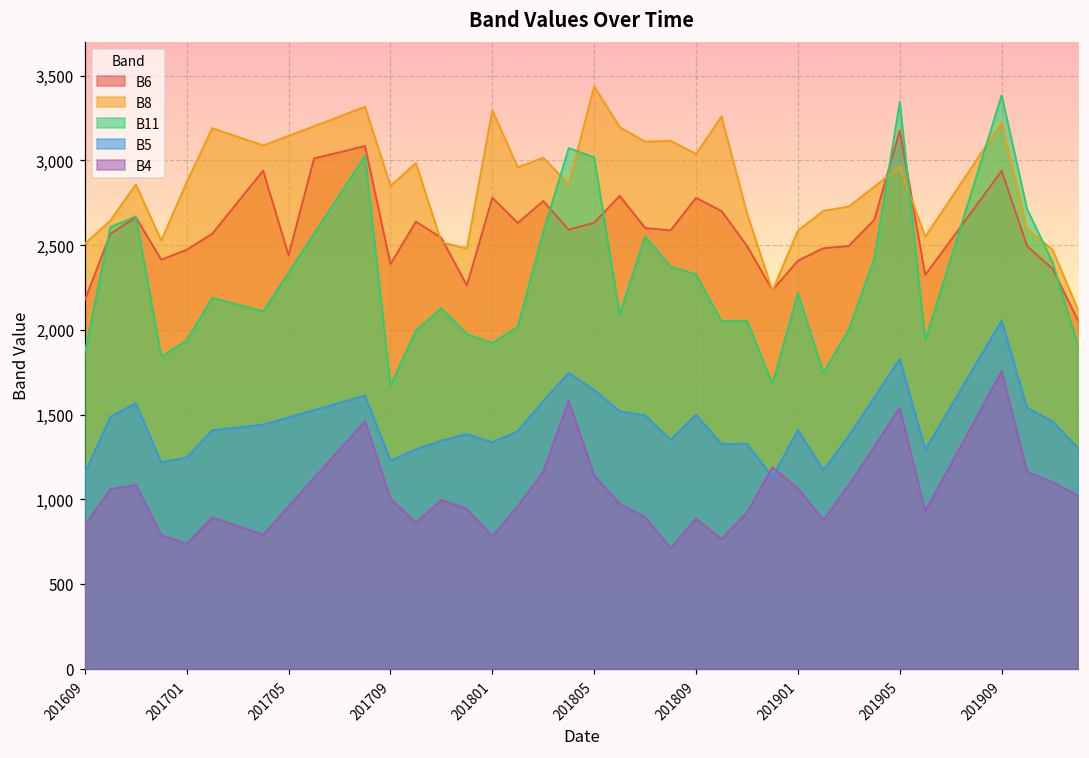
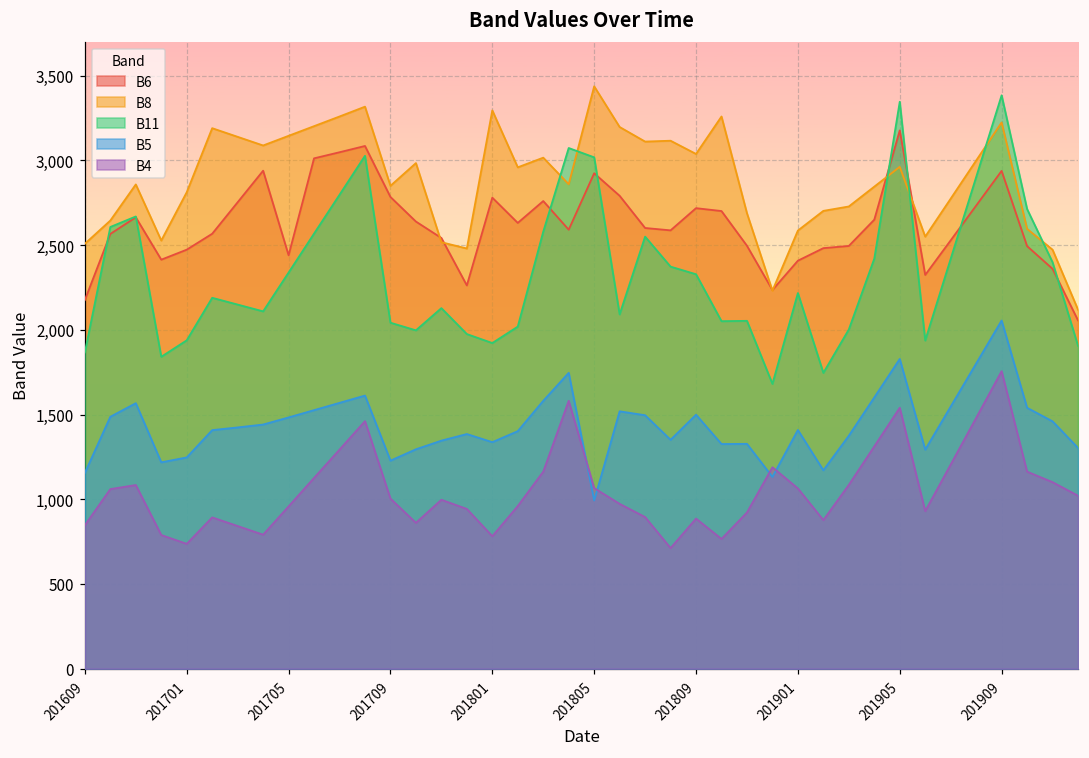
  {
    "B6": {
      "201609": "2,180",
      "201701": "2,470",
      "201705": "2,440",
-     "201709": "2,390",
+     "201709": "2,780",
      "201801": "2,780",
-     "201805": "2,630",
-     "201809": "2,780",
+     "201805": "2,920",
+     "201809": "2,720",
      "201901": "2,410",
      "201905": "3,180",
      "201909": "2,940"
    },
    "B8": {
      "201609": "2,510",
-     "201701": "2,870",
+     "201701": "2,810",
      "201705": "3,150",
      "201709": "2,850",
      "201801": "3,300",
      "201805": "3,440",
      "201809": "3,040",
      "201901": "2,590",
      "201905": "2,960",
      "201909": "3,220"
    },
    "B11": {
      "201609": "1,870",
      "201701": "1,940",
      "201705": "2,340",
-     "201709": "1,670",
+     "201709": "2,040",
      "201801": "1,920",
      "201805": "3,020",
      "201809": "2,330",
      "201901": "2,220",
      "201905": "3,350",
      "201909": "3,380"
    },
    "B5": {
      "201609": "1,160",
      "201701": "1,250",
      "201705": "1,480",
      "201709": "1,230",
      "201801": "1,340",
-     "201805": "1,650",
+     "201805": "990",
      "201809": "1,500",
      "201901": "1,410",
      "201905": "1,830",
      "201909": "2,060"
    },
    "B4": {
      "201609": "850",
      "201701": "740",
      "201705": "960",
      "201709": "1,000",
      "201801": "780",
-     "201805": "1,140",
+     "201805": "1,070",
      "201809": "890",
      "201901": "1,060",
      "201905": "1,540",
      "201909": "1,760"
    }
  }
